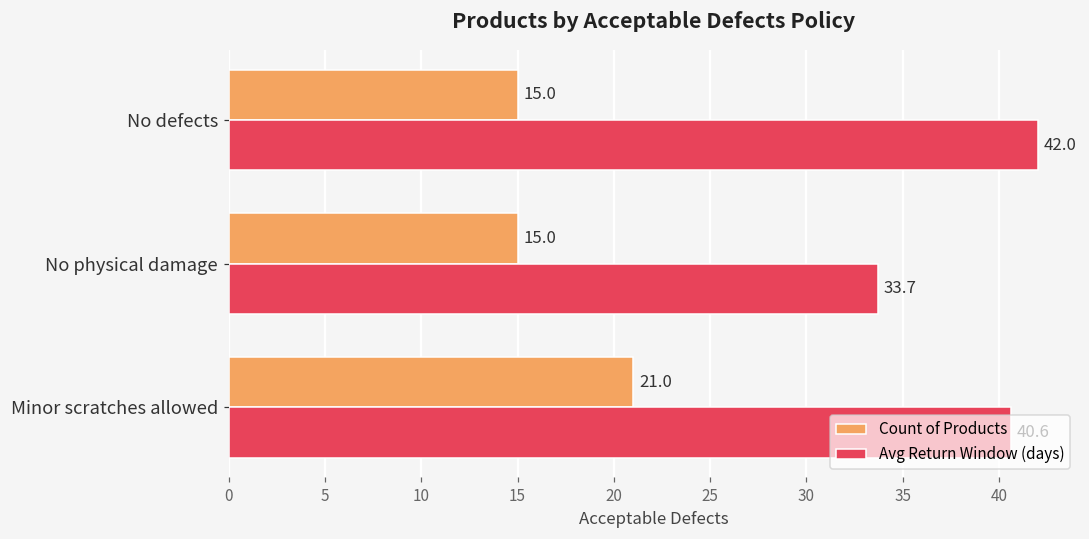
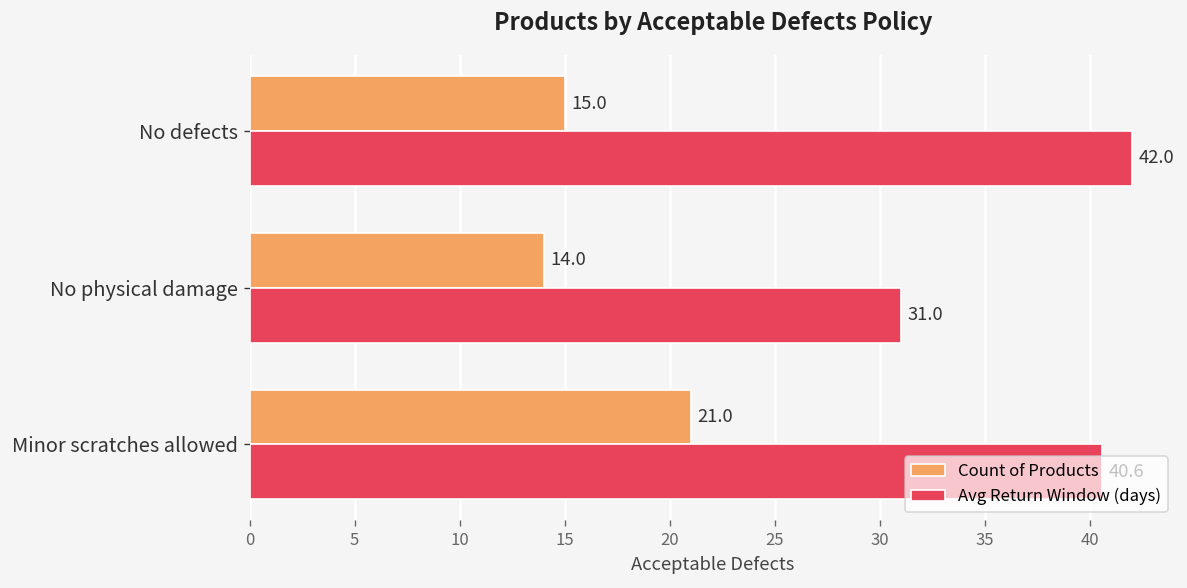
  {
    "Count of Products": {
      "No defects": 15.0,
-     "No physical damage": 15.0,
+     "No physical damage": 14.0,
      "Minor scratches allowed": 21.0
    },
    "Avg Return Window (days)": {
      "No defects": 42.0,
-     "No physical damage": 33.7
+     "No physical damage": 31.0
    }
  }
